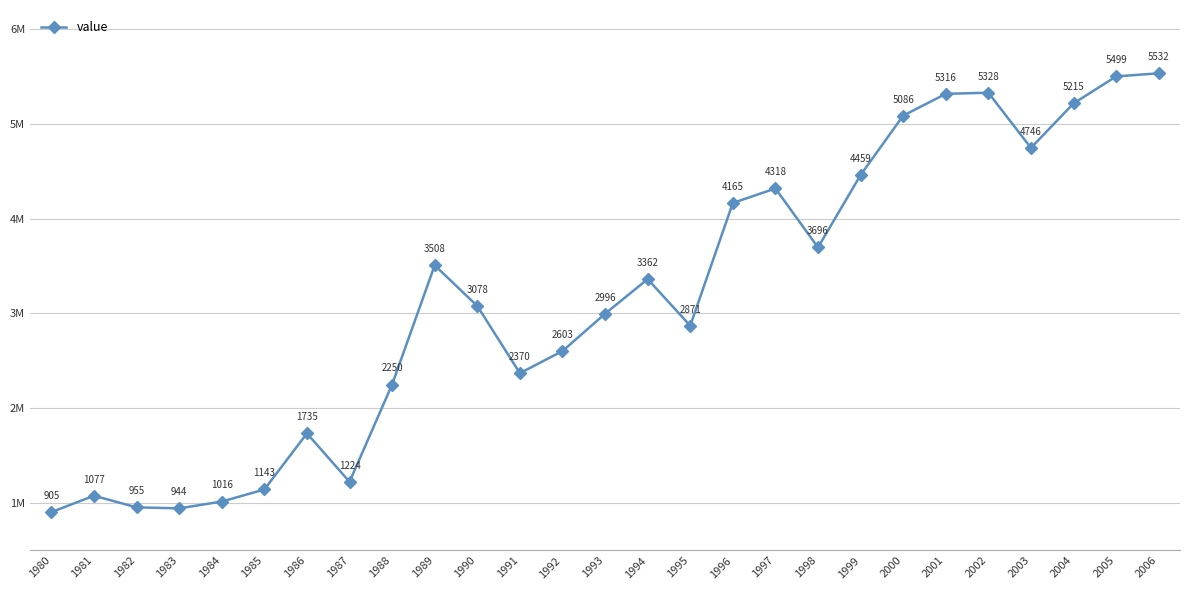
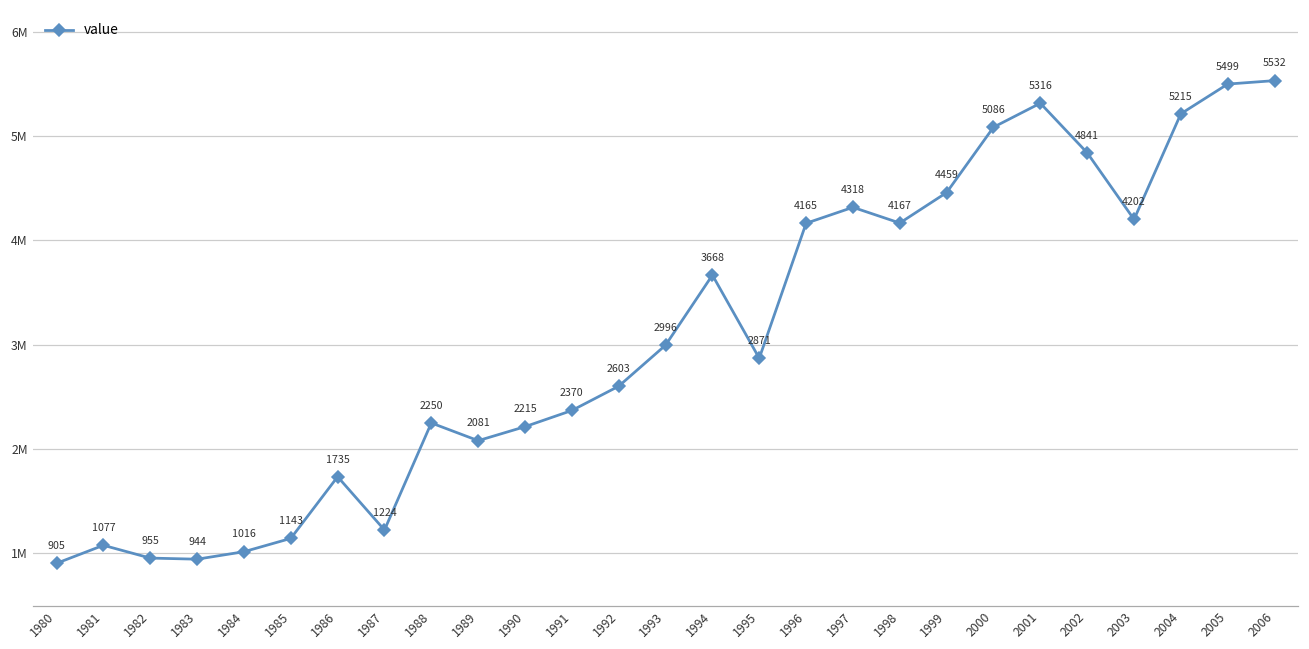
  {
-   "1989": 3508,
-   "1990": 3078,
-   "1994": 3362,
-   "1998": 3696,
-   "2002": 5328,
-   "2003": 4746
+   "1989": 2081,
+   "1990": 2215,
+   "1994": 3668,
+   "1998": 4167,
+   "2002": 4841,
+   "2003": 4202
  }
